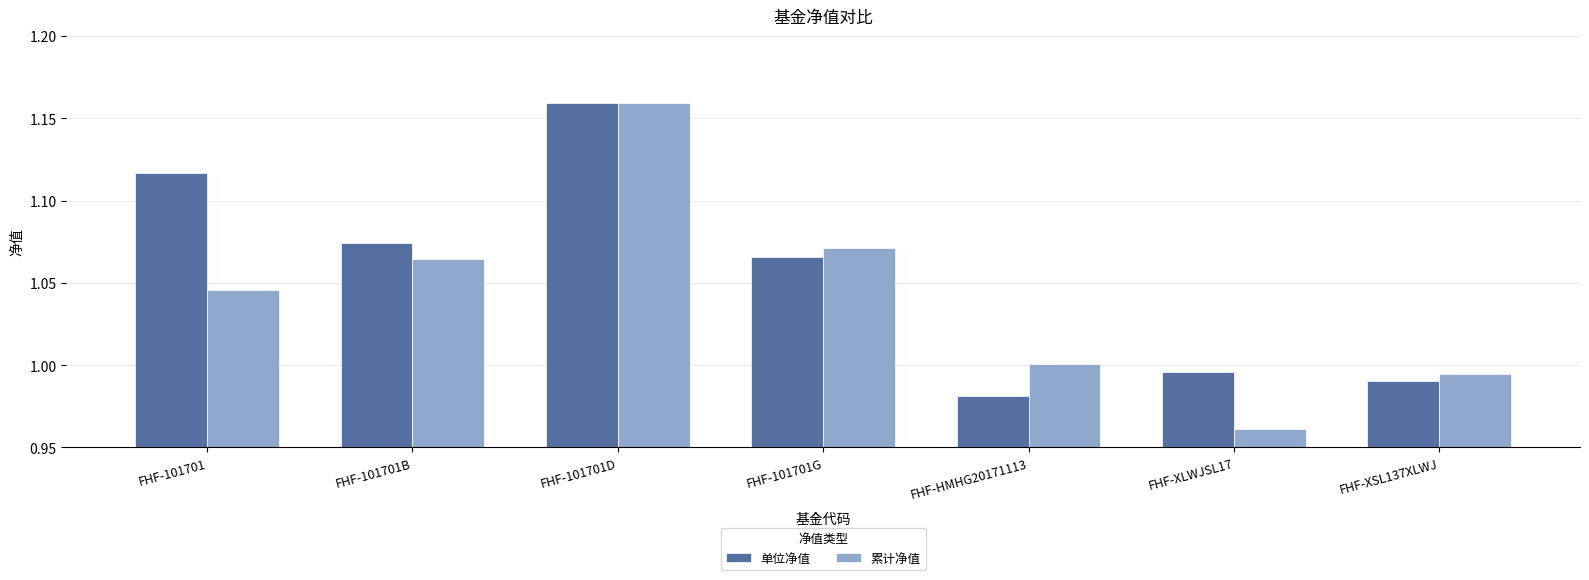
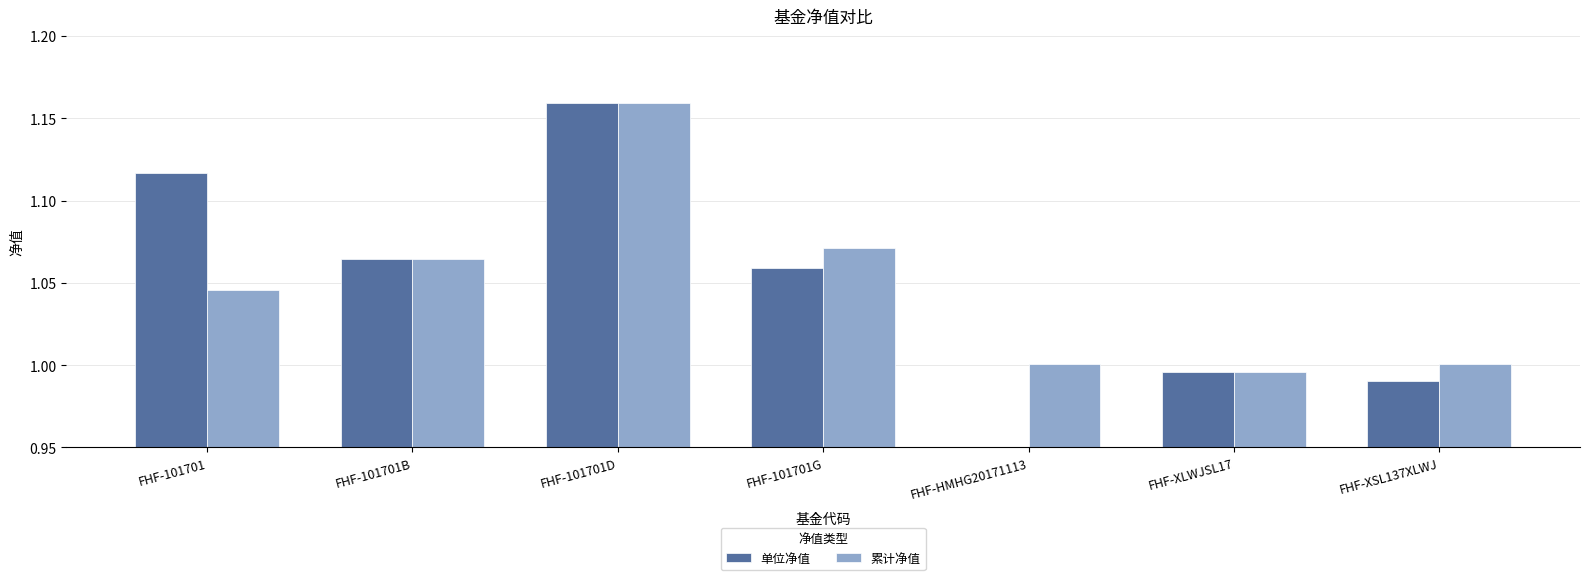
  {
    "单位净值": {
      "FHF-101701": 1.117,
-     "FHF-101701B": 1.074,
+     "FHF-101701B": 1.064,
      "FHF-101701D": 1.159,
-     "FHF-101701G": 1.066,
-     "FHF-HMHG20171113": 0.981,
+     "FHF-101701G": 1.059,
+     "FHF-HMHG20171113": 0.950,
      "FHF-XLWJSL17": 0.996,
      "FHF-XSL137XLWJ": 0.990
    },
    "累计净值": {
      "FHF-101701": 1.046,
      "FHF-101701B": 1.064,
      "FHF-101701D": 1.159,
      "FHF-101701G": 1.071,
      "FHF-HMHG20171113": 1.000,
-     "FHF-XLWJSL17": 0.961,
-     "FHF-XSL137XLWJ": 0.995
+     "FHF-XLWJSL17": 0.996,
+     "FHF-XSL137XLWJ": 1.001
    }
  }
